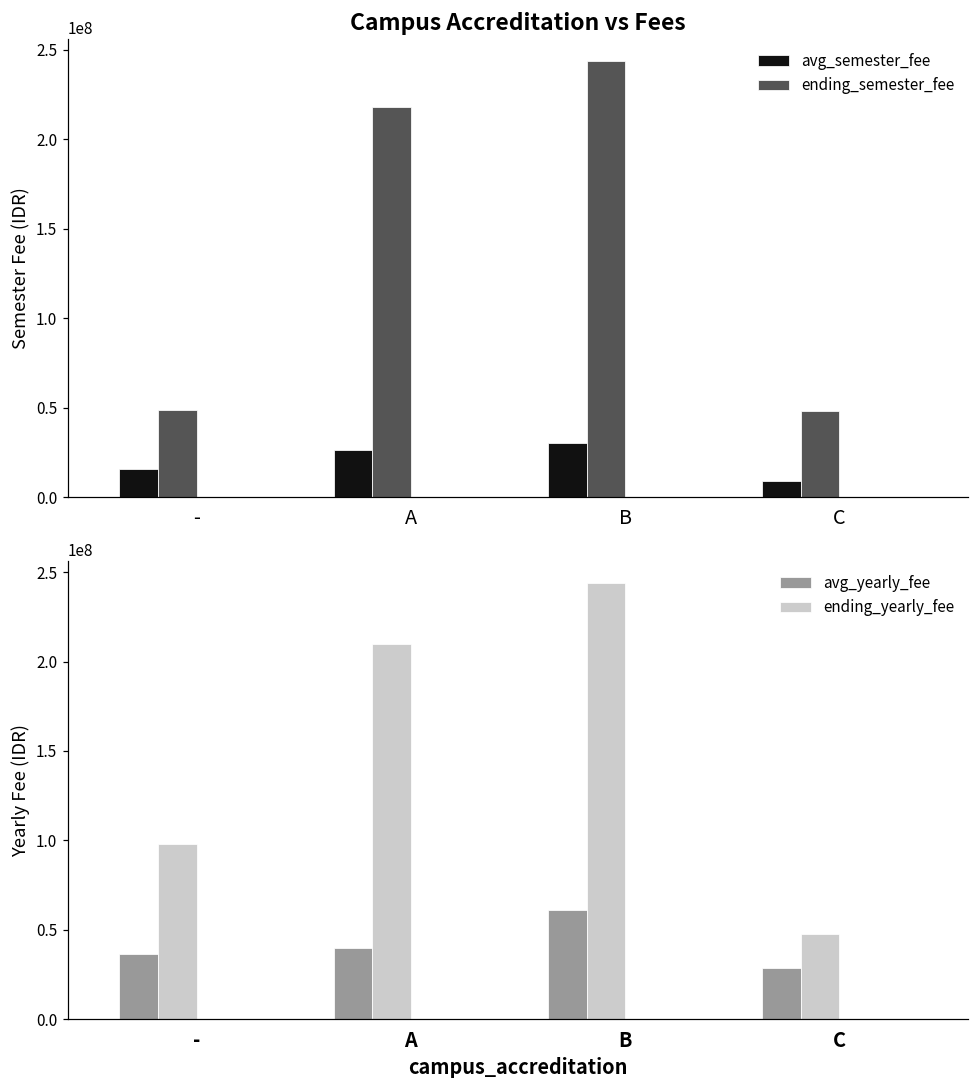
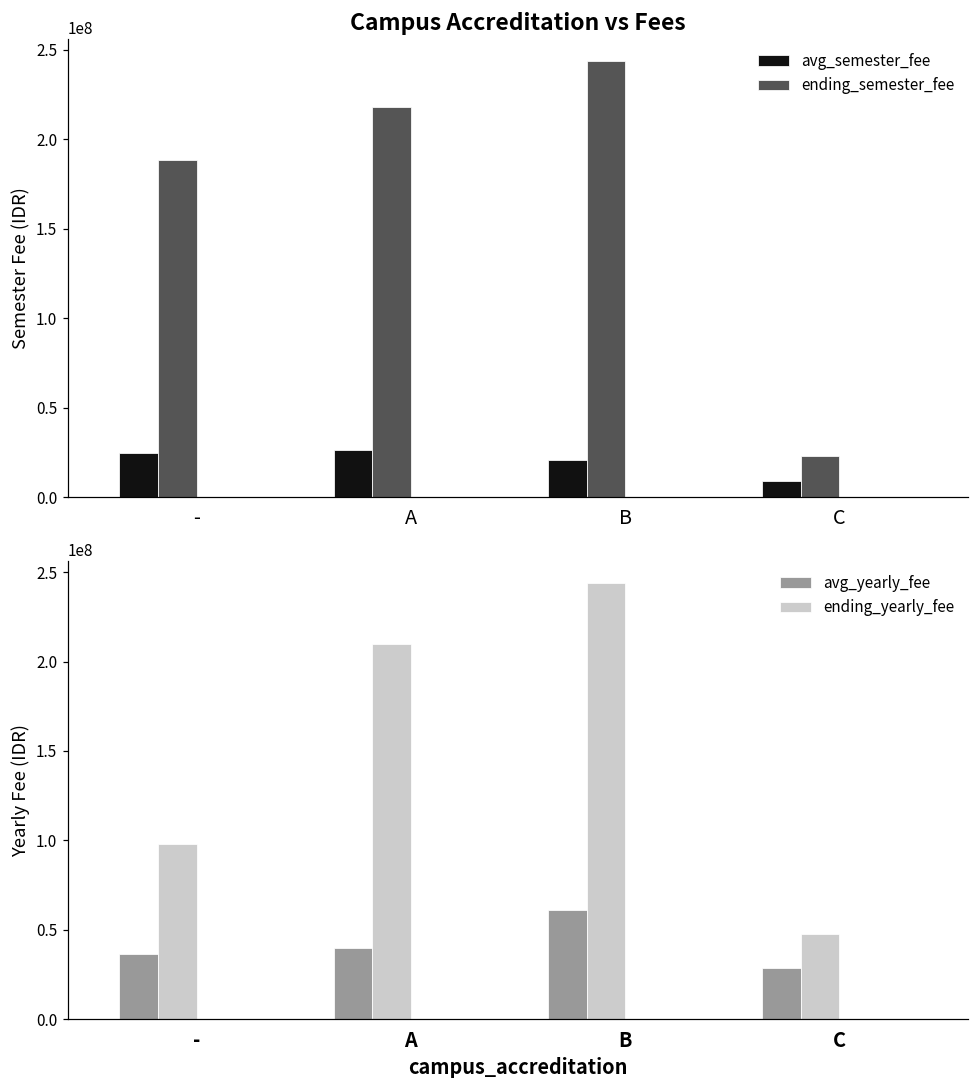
  {
    "Campus Accreditation vs Fees": {
      "avg_semester_fee": {
-       "-": 16000000,
+       "-": 25000000,
        "A": 26000000,
-       "B": 31000000,
+       "B": 21000000,
        "C": 9000000
      },
      "ending_semester_fee": {
-       "-": 49000000,
+       "-": 189000000,
        "A": 218000000,
        "B": 244000000,
-       "C": 48000000
+       "C": 23000000
      }
    }
  }
